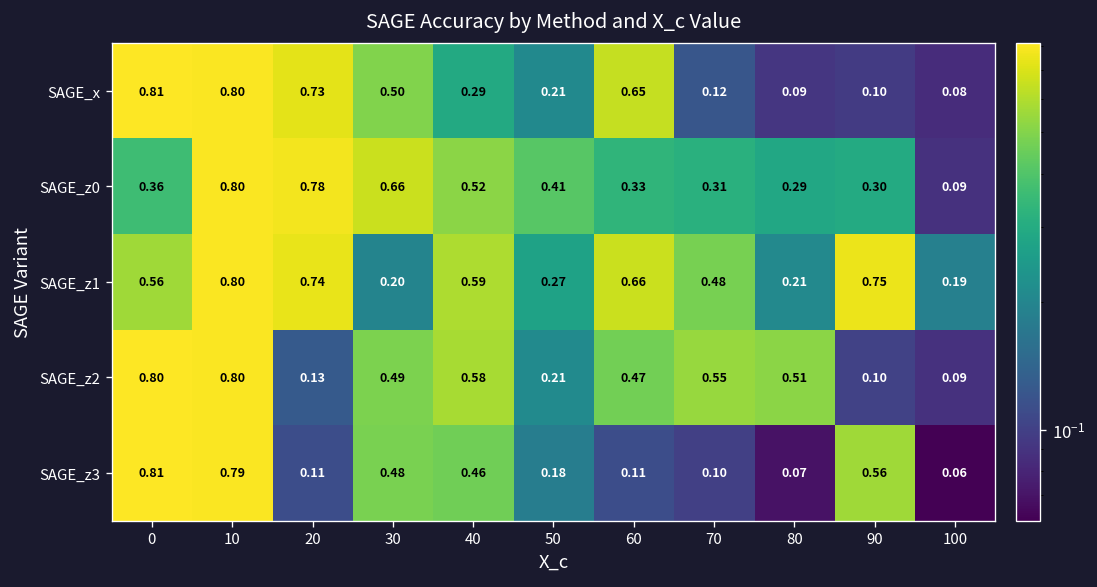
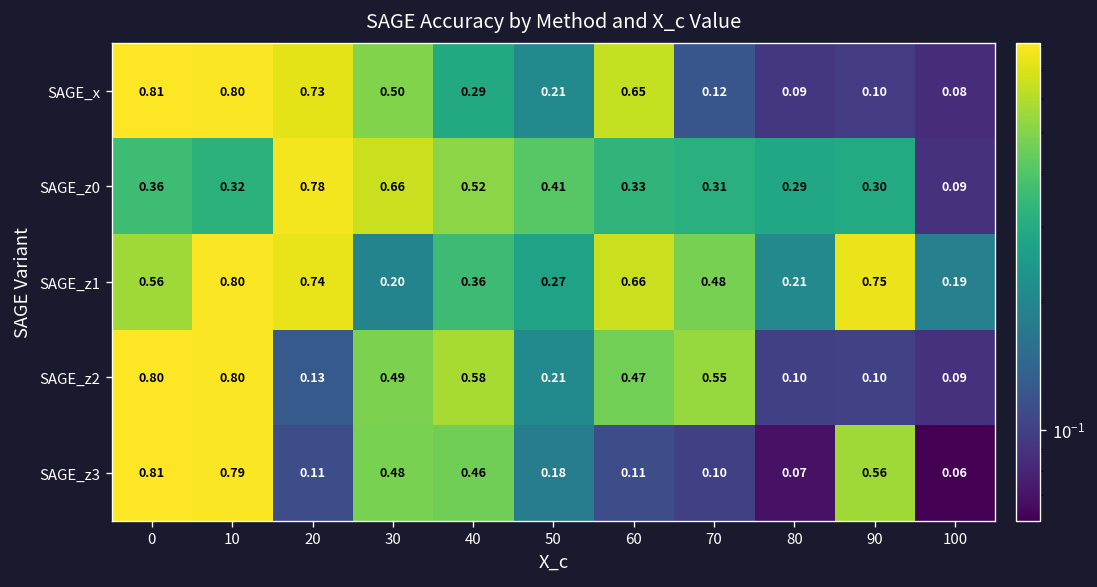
  {
    "SAGE_x": {
      "0": 0.81,
      "10": 0.80,
      "20": 0.73,
      "30": 0.50,
      "40": 0.29,
      "50": 0.21,
      "60": 0.65,
      "70": 0.12,
      "80": 0.09,
      "90": 0.10,
      "100": 0.08
    },
    "SAGE_z0": {
      "0": 0.36,
-     "10": 0.80,
+     "10": 0.32,
      "20": 0.78,
      "30": 0.66,
      "40": 0.52,
      "50": 0.41,
      "60": 0.33,
      "70": 0.31,
      "80": 0.29,
      "90": 0.30,
      "100": 0.09
    },
    "SAGE_z1": {
      "0": 0.56,
      "10": 0.80,
      "20": 0.74,
      "30": 0.20,
-     "40": 0.59,
+     "40": 0.36,
      "50": 0.27,
      "60": 0.66,
      "70": 0.48,
      "80": 0.21,
      "90": 0.75,
      "100": 0.19
    },
    "SAGE_z2": {
      "0": 0.80,
      "10": 0.80,
      "20": 0.13,
      "30": 0.49,
      "40": 0.58,
      "50": 0.21,
      "60": 0.47,
      "70": 0.55,
-     "80": 0.51,
+     "80": 0.10,
      "90": 0.10,
      "100": 0.09
    },
    "SAGE_z3": {
      "0": 0.81,
      "10": 0.79,
      "20": 0.11,
      "30": 0.48,
      "40": 0.46,
      "50": 0.18,
      "60": 0.11,
      "70": 0.10,
      "80": 0.07,
      "90": 0.56,
      "100": 0.06
    }
  }
